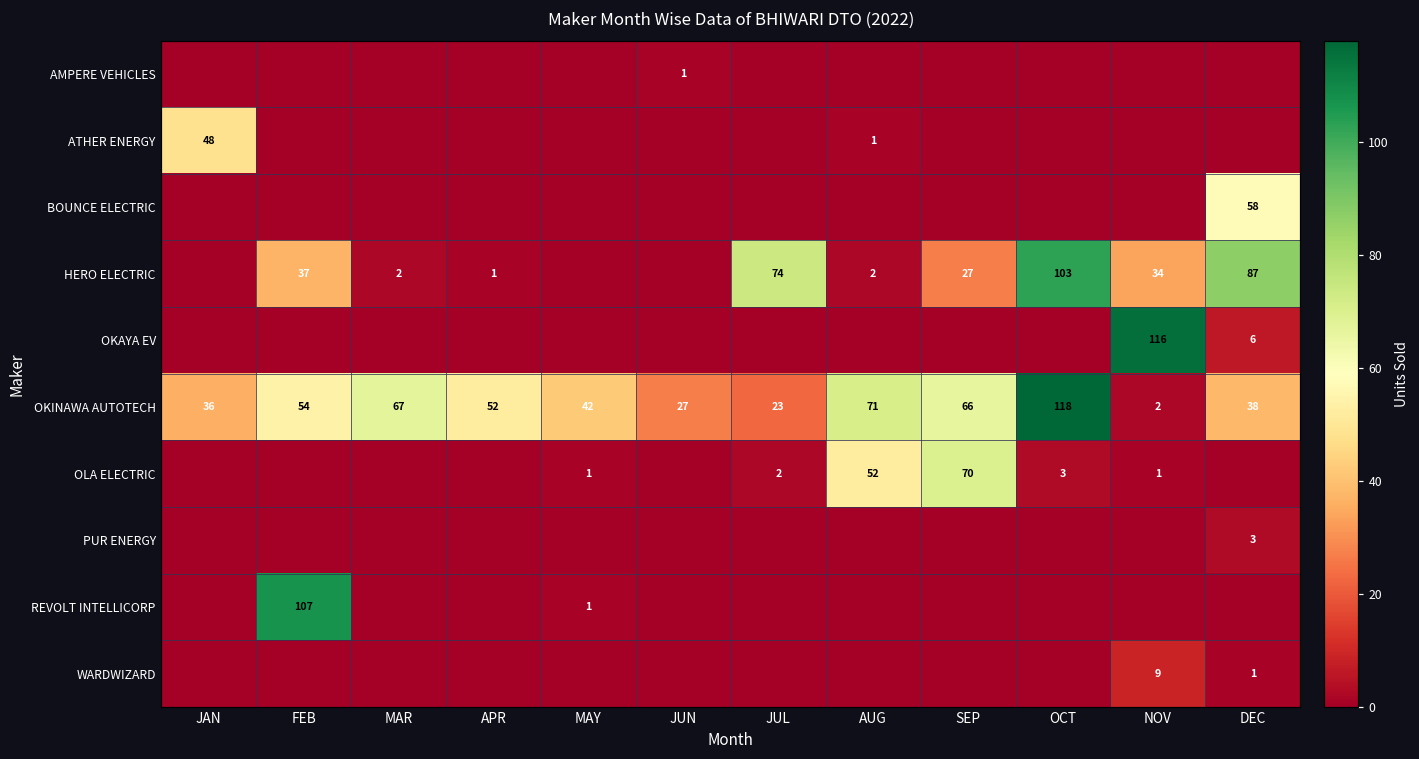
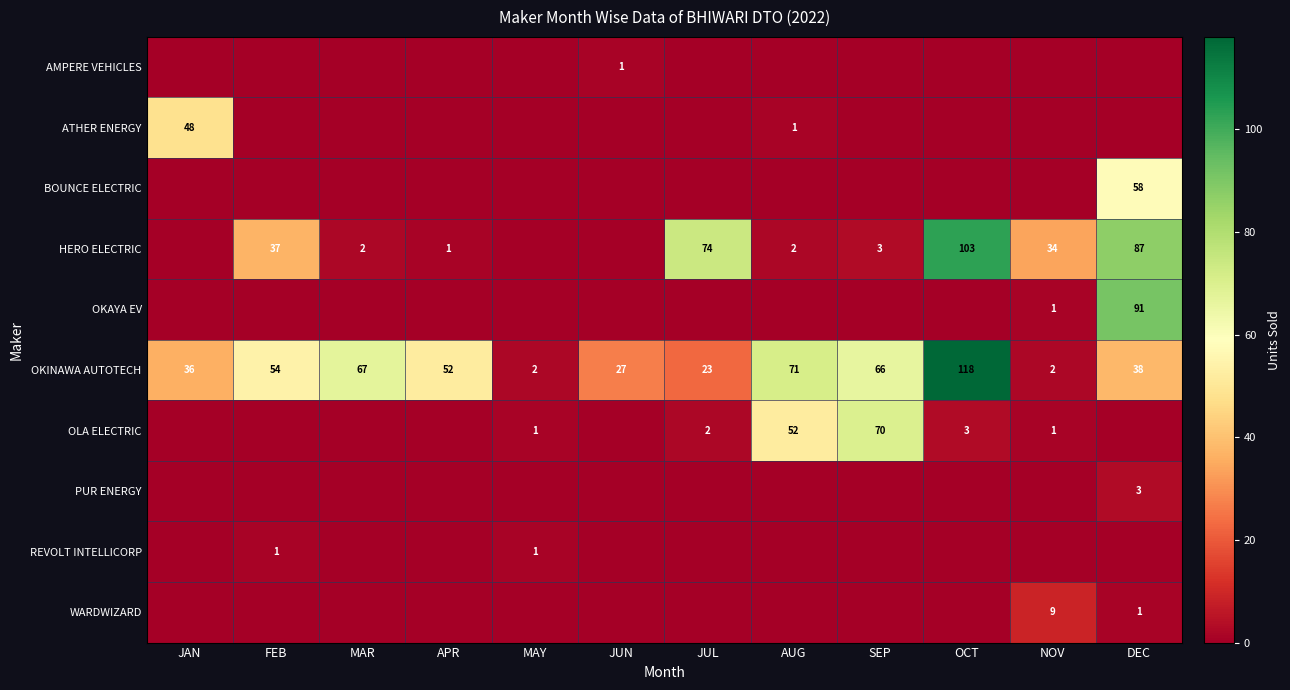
  {
    "AMPERE VEHICLES": {
      "JUN": 1
    },
    "ATHER ENERGY": {
      "JAN": 48,
      "AUG": 1
    },
    "BOUNCE ELECTRIC": {
      "DEC": 58
    },
    "HERO ELECTRIC": {
      "FEB": 37,
      "MAR": 2,
      "APR": 1,
      "JUL": 74,
      "AUG": 2,
-     "SEP": 27,
+     "SEP": 3,
      "OCT": 103,
      "NOV": 34,
      "DEC": 87
    },
    "OKAYA EV": {
-     "NOV": 116,
-     "DEC": 6
+     "NOV": 1,
+     "DEC": 91
    },
    "OKINAWA AUTOTECH": {
      "JAN": 36,
      "FEB": 54,
      "MAR": 67,
      "APR": 52,
-     "MAY": 42,
+     "MAY": 2,
      "JUN": 27,
      "JUL": 23,
      "AUG": 71,
      "SEP": 66,
      "OCT": 118,
      "NOV": 2,
      "DEC": 38
    },
    "OLA ELECTRIC": {
      "MAY": 1,
      "JUL": 2,
      "AUG": 52,
      "SEP": 70,
      "OCT": 3,
      "NOV": 1
    },
    "PUR ENERGY": {
      "DEC": 3
    },
    "REVOLT INTELLICORP": {
-     "FEB": 107,
+     "FEB": 1,
      "MAY": 1
    },
    "WARDWIZARD": {
      "NOV": 9,
      "DEC": 1
    }
  }
